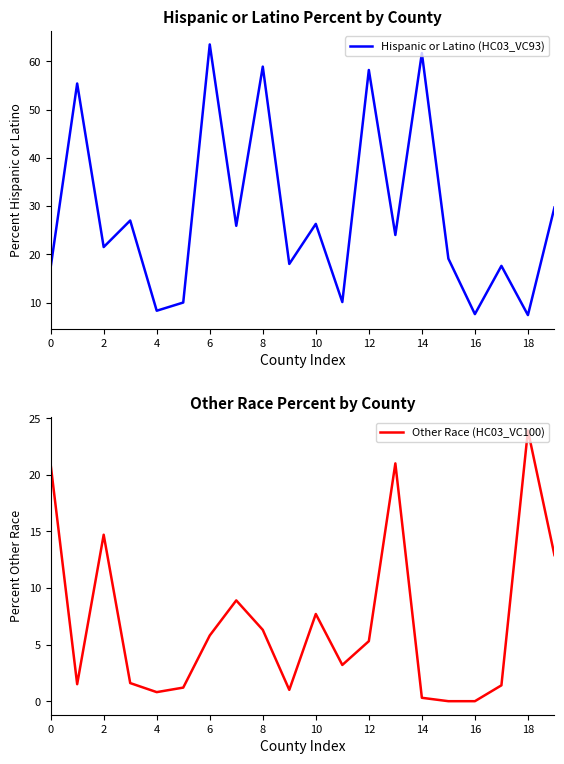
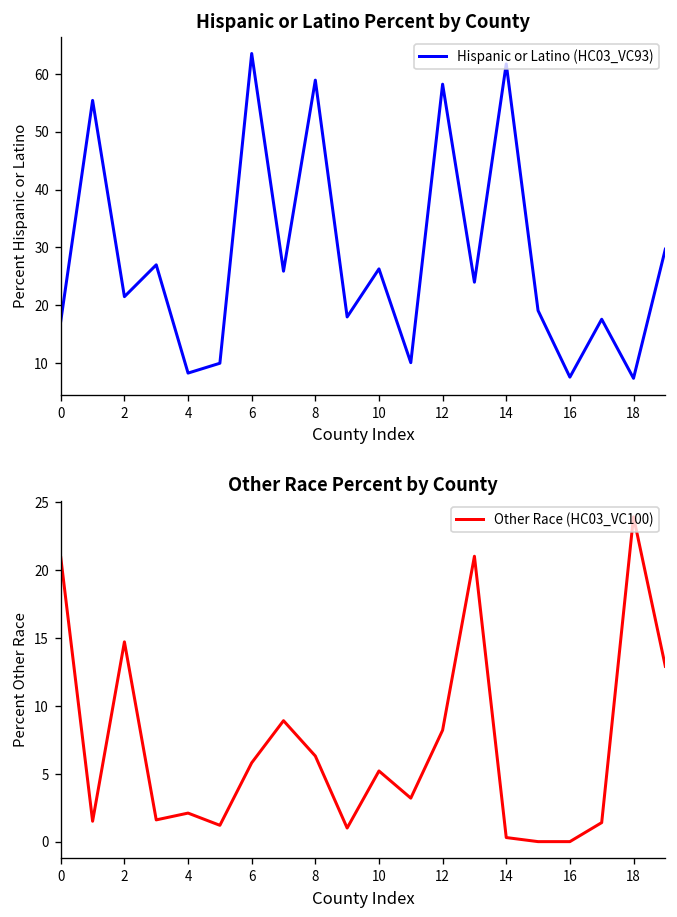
  {
    "Hispanic or Latino Percent by County": {
      "0": 17,
      "2": 22,
      "4": 8,
      "6": 64,
      "8": 59,
      "10": 26,
      "12": 58,
      "16": 8,
      "18": 7
    },
    "Other Race Percent by County": {
      "0": 20.9,
      "2": 14.7,
-     "4": 0.8,
+     "4": 2.1,
      "6": 5.8,
      "8": 6.3,
-     "10": 7.7,
-     "12": 5.3,
+     "10": 5.2,
+     "12": 8.2,
      "14": 0.3,
      "16": 0.0
    }
  }
